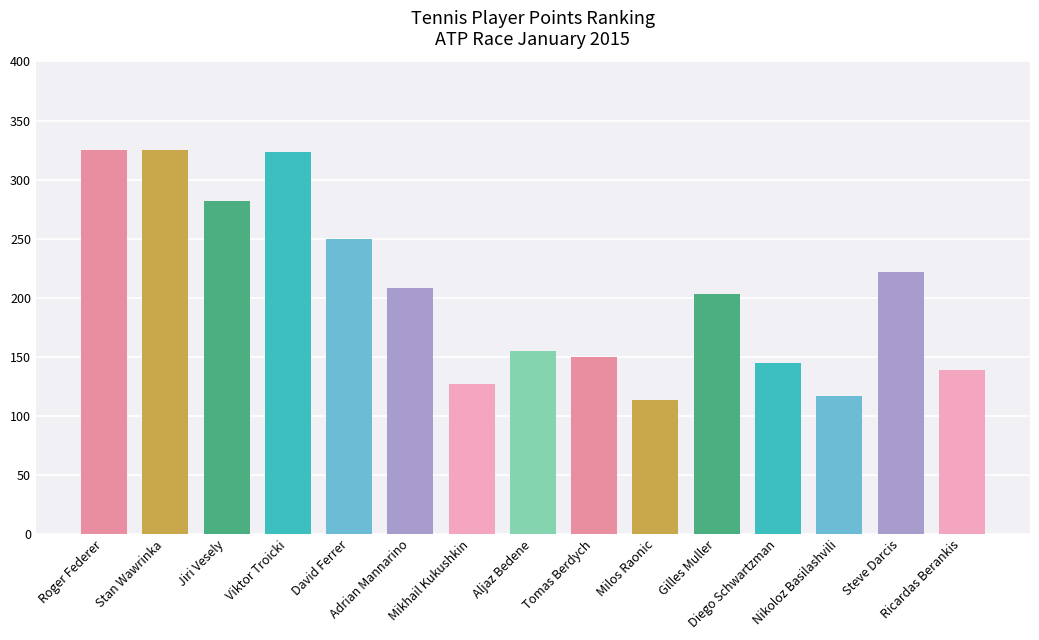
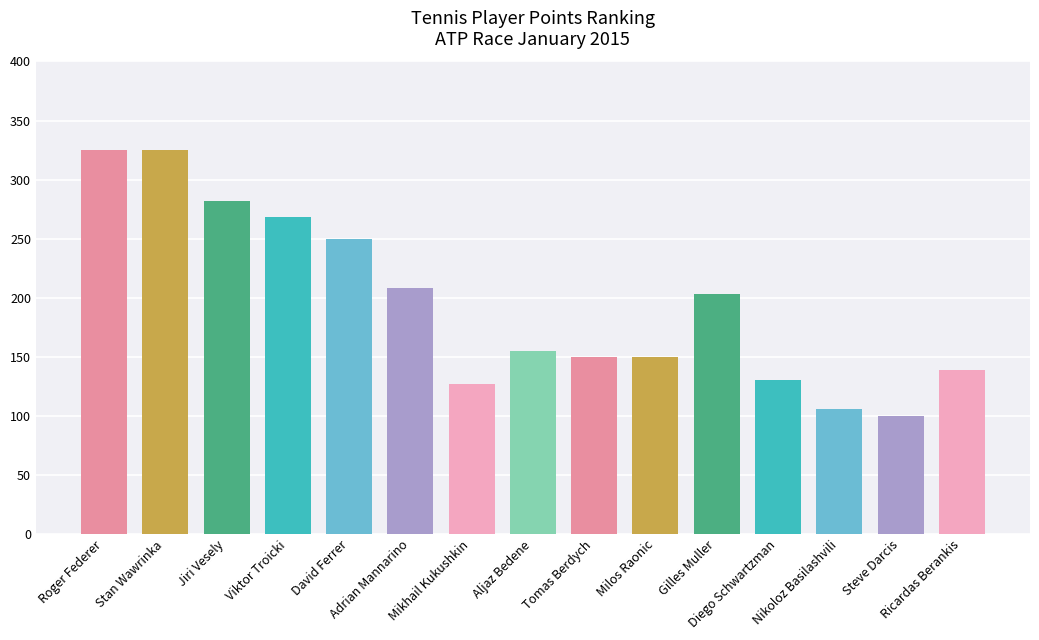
  {
    "Roger Federer": 325,
    "Stan Wawrinka": 325,
    "Jiri Vesely": 282,
-   "Viktor Troicki": 323,
+   "Viktor Troicki": 268,
    "David Ferrer": 250,
    "Adrian Mannarino": 208,
    "Mikhail Kukushkin": 127,
    "Aljaz Bedene": 155,
    "Tomas Berdych": 150,
-   "Milos Raonic": 113,
+   "Milos Raonic": 150,
    "Gilles Muller": 203,
-   "Diego Schwartzman": 145,
-   "Nikoloz Basilashvili": 117,
-   "Steve Darcis": 222,
+   "Diego Schwartzman": 130,
+   "Nikoloz Basilashvili": 106,
+   "Steve Darcis": 100,
    "Ricardas Berankis": 139
  }
